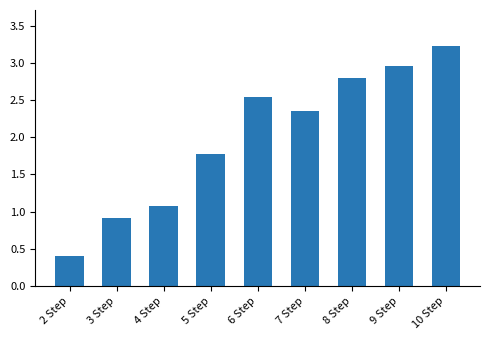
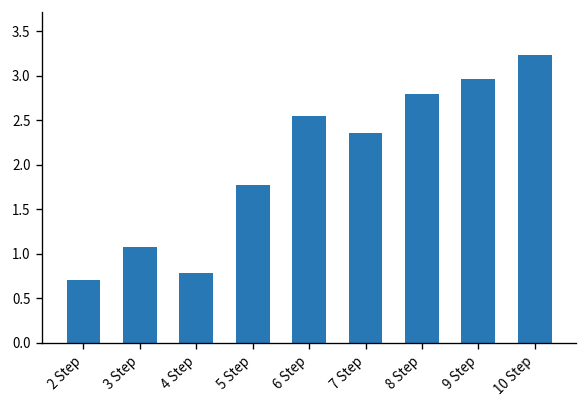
  {
-   "2 Step": 0.4,
-   "3 Step": 0.9,
-   "4 Step": 1.1,
+   "2 Step": 0.7,
+   "3 Step": 1.1,
+   "4 Step": 0.8,
    "5 Step": 1.8,
    "6 Step": 2.5,
    "7 Step": 2.4,
    "8 Step": 2.8,
    "9 Step": 3.0,
    "10 Step": 3.2
  }
